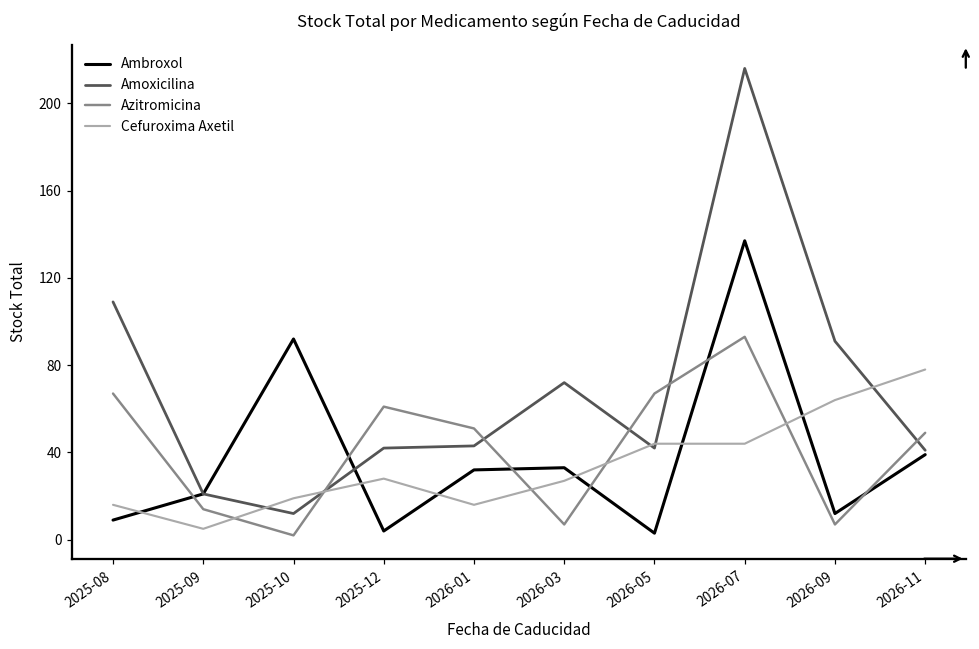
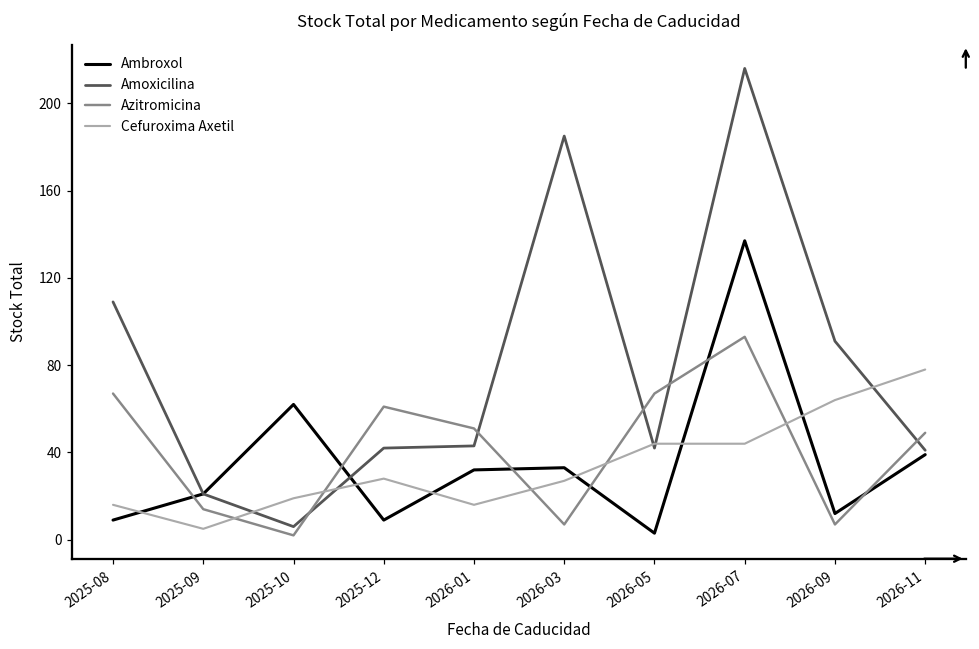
  {
    "Ambroxol": {
      "2025-08": 9,
-     "2025-10": 92,
-     "2025-12": 4,
+     "2025-10": 62,
+     "2025-12": 9,
      "2026-01": 32,
      "2026-03": 33,
      "2026-05": 3,
      "2026-07": 137,
      "2026-09": 12,
      "2026-11": 39
    },
    "Amoxicilina": {
      "2025-08": 109,
-     "2025-10": 12,
+     "2025-10": 6,
      "2025-12": 42,
      "2026-01": 43,
-     "2026-03": 72,
+     "2026-03": 185,
      "2026-05": 42,
      "2026-07": 216,
      "2026-09": 91,
      "2026-11": 41
    }
  }
